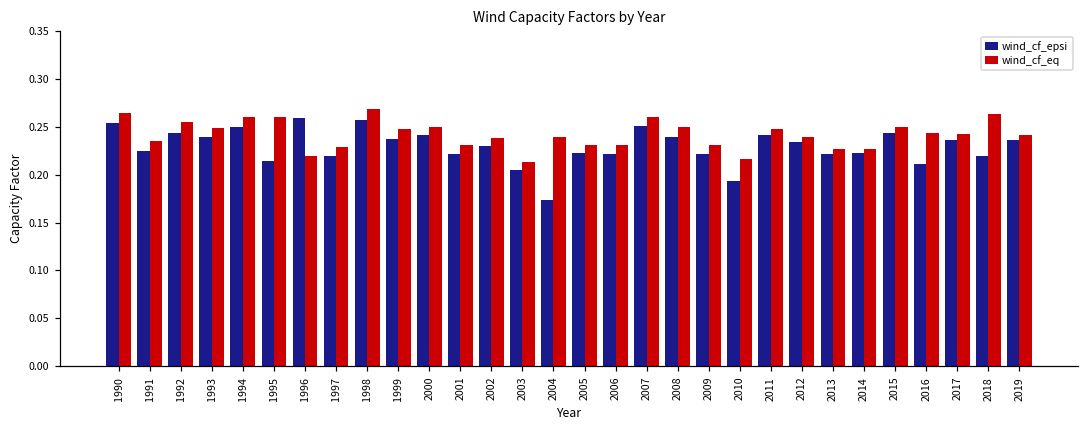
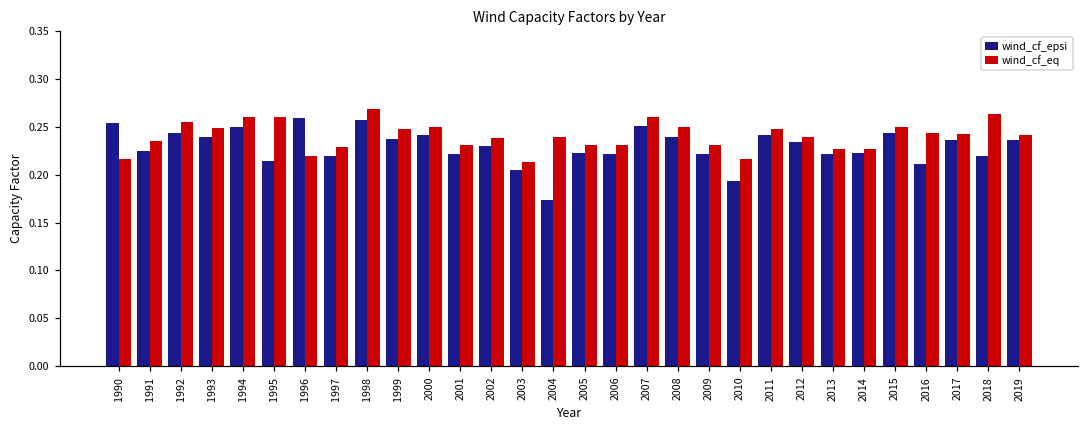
  {
    "wind_cf_epsi": {
      "1990": 0.25,
      "1991": 0.23,
      "1992": 0.24,
      "1993": 0.24,
      "1994": 0.25,
      "1995": 0.21,
      "1996": 0.26,
      "1997": 0.22,
      "1998": 0.26,
      "1999": 0.24,
      "2000": 0.24,
      "2001": 0.22,
      "2002": 0.23,
      "2003": 0.21,
      "2004": 0.17,
      "2005": 0.22,
      "2006": 0.22,
      "2007": 0.25,
      "2008": 0.24,
      "2009": 0.22,
      "2010": 0.19,
      "2011": 0.24,
      "2012": 0.23,
      "2013": 0.22,
      "2014": 0.22,
      "2015": 0.24,
      "2016": 0.21,
      "2017": 0.24,
      "2018": 0.22,
      "2019": 0.24
    },
    "wind_cf_eq": {
-     "1990": 0.26,
+     "1990": 0.22,
      "1991": 0.24,
      "1992": 0.25,
      "1993": 0.25,
      "1994": 0.26,
      "1995": 0.26,
      "1996": 0.22,
      "1997": 0.23,
      "1998": 0.27,
      "1999": 0.25,
      "2000": 0.25,
      "2001": 0.23,
      "2002": 0.24,
      "2003": 0.21,
      "2004": 0.24,
      "2005": 0.23,
      "2006": 0.23,
      "2007": 0.26,
      "2008": 0.25,
      "2009": 0.23,
      "2010": 0.22,
      "2011": 0.25,
      "2012": 0.24,
      "2013": 0.23,
      "2014": 0.23,
      "2015": 0.25,
      "2016": 0.24,
      "2017": 0.24,
      "2018": 0.26,
      "2019": 0.24
    }
  }
